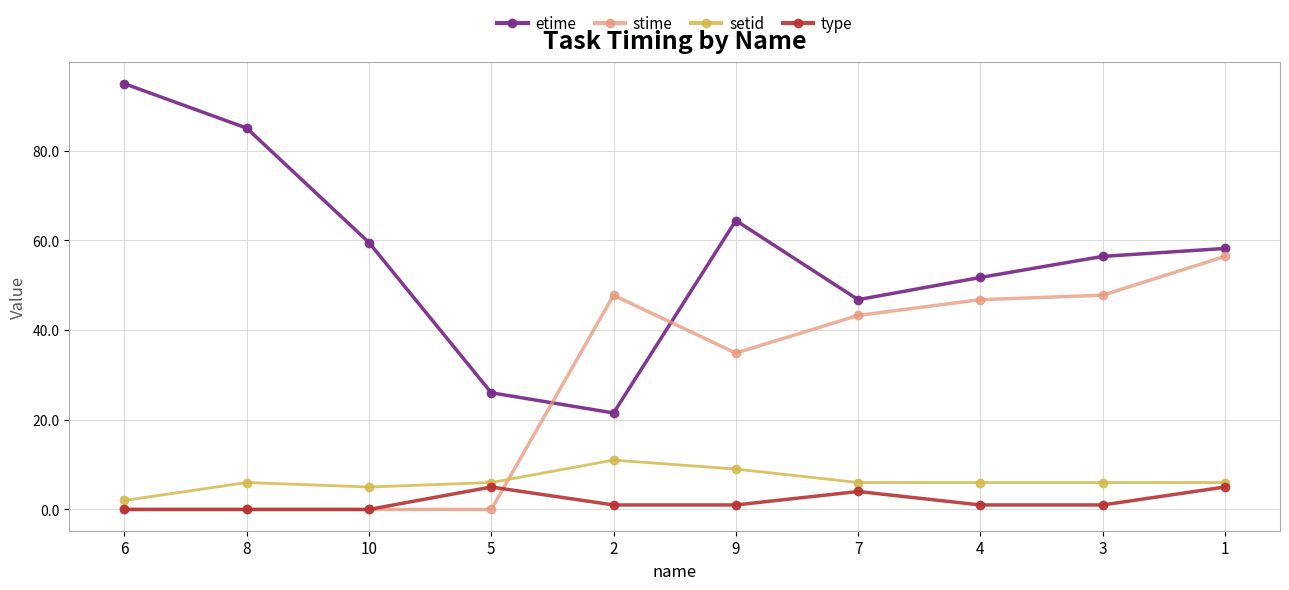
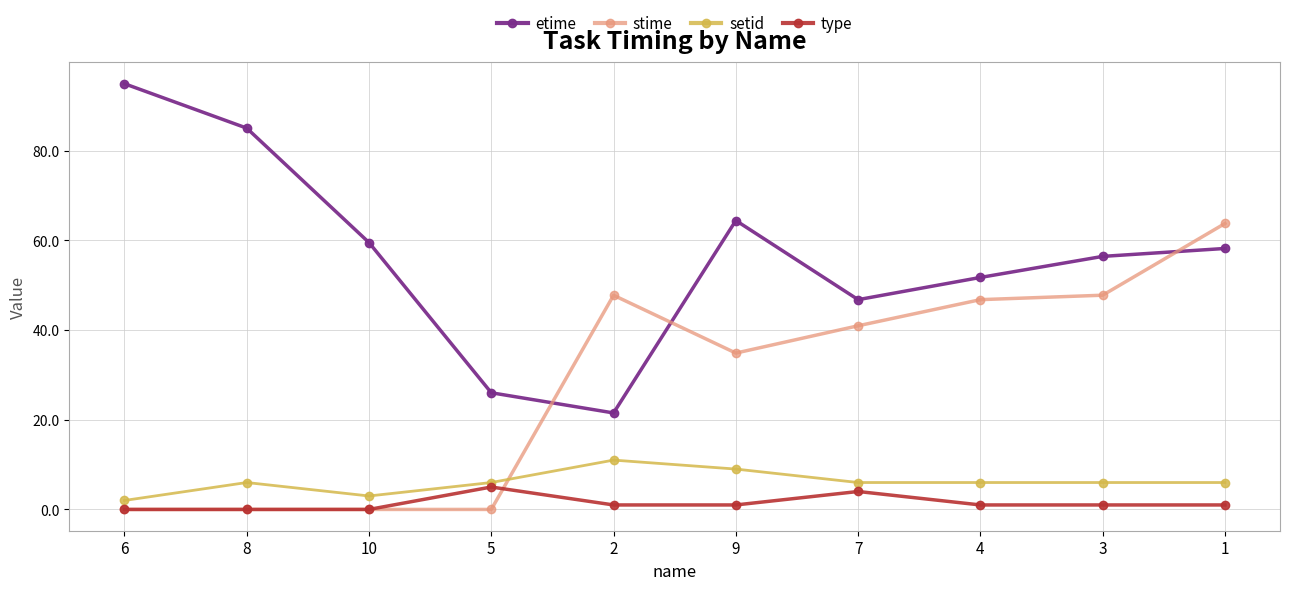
  {
    "etime": {
      "6": 95,
      "8": 85,
      "10": 59,
      "5": 26,
      "2": 22,
      "9": 64,
      "7": 47,
      "4": 52,
      "3": 56,
      "1": 58
    },
    "stime": {
      "5": 0,
      "2": 48,
      "9": 35,
-     "7": 43,
+     "7": 41,
      "4": 47,
      "3": 48,
-     "1": 56
+     "1": 64
    },
    "setid": {
      "6": 2,
      "8": 6,
-     "10": 5,
+     "10": 3,
      "5": 6,
      "2": 11,
      "9": 9,
      "7": 6,
      "4": 6,
      "3": 6,
      "1": 6
    },
    "type": {
      "5": 5,
      "2": 1,
      "9": 1,
      "7": 4,
      "4": 1,
      "3": 1,
-     "1": 5
+     "1": 1
    }
  }
